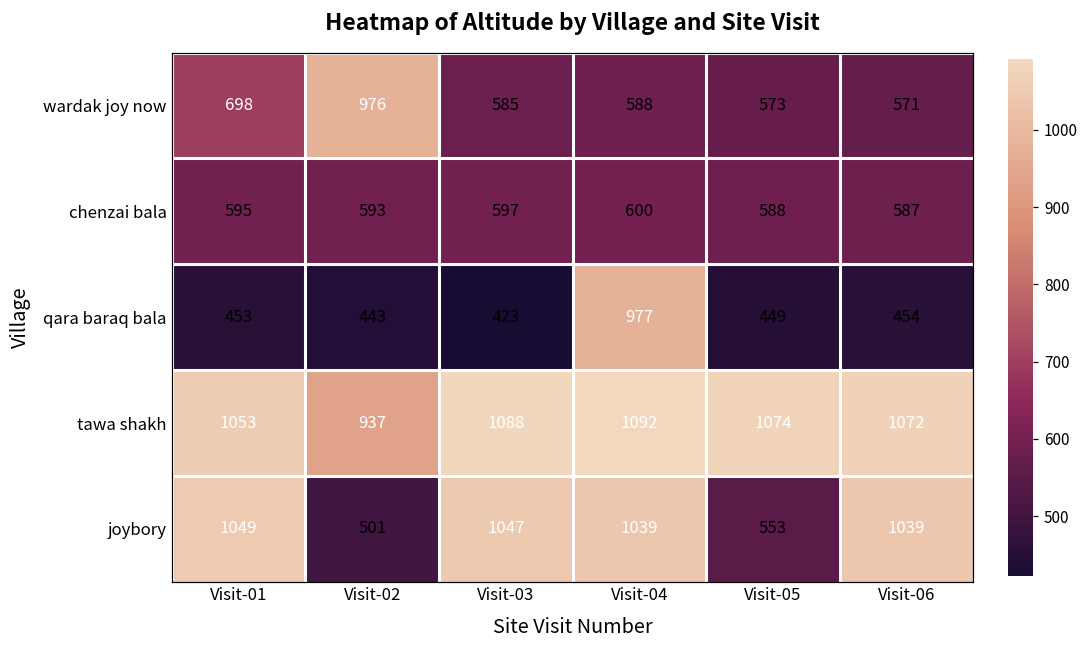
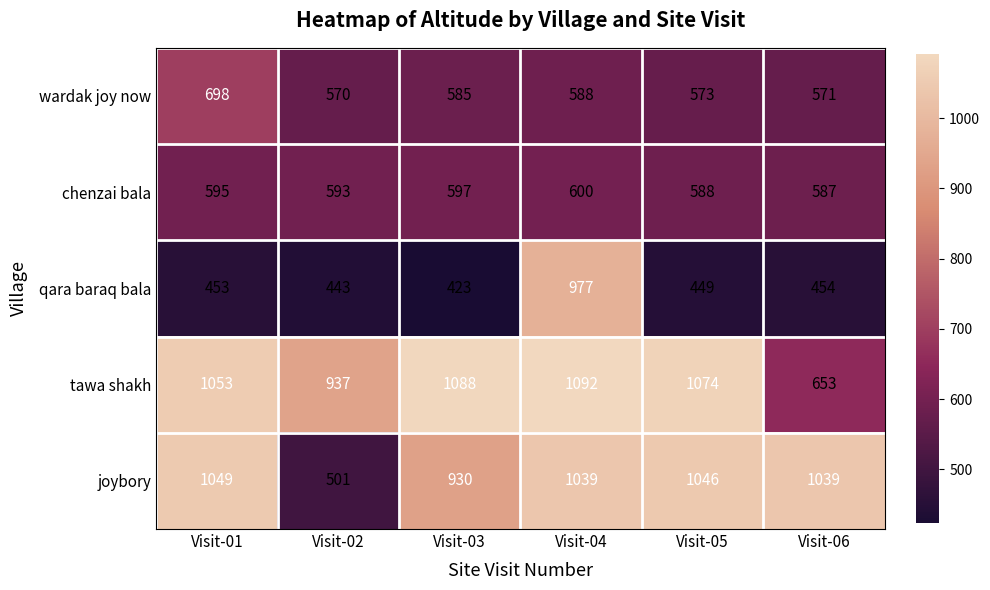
  {
    "wardak joy now": {
      "Visit-01": 698,
-     "Visit-02": 976,
+     "Visit-02": 570,
      "Visit-03": 585,
      "Visit-04": 588,
      "Visit-05": 573,
      "Visit-06": 571
    },
    "chenzai bala": {
      "Visit-01": 595,
      "Visit-02": 593,
      "Visit-03": 597,
      "Visit-04": 600,
      "Visit-05": 588,
      "Visit-06": 587
    },
    "qara baraq bala": {
      "Visit-01": 453,
      "Visit-02": 443,
      "Visit-03": 423,
      "Visit-04": 977,
      "Visit-05": 449,
      "Visit-06": 454
    },
    "tawa shakh": {
      "Visit-01": 1053,
      "Visit-02": 937,
      "Visit-03": 1088,
      "Visit-04": 1092,
      "Visit-05": 1074,
-     "Visit-06": 1072
+     "Visit-06": 653
    },
    "joybory": {
      "Visit-01": 1049,
      "Visit-02": 501,
-     "Visit-03": 1047,
+     "Visit-03": 930,
      "Visit-04": 1039,
-     "Visit-05": 553,
+     "Visit-05": 1046,
      "Visit-06": 1039
    }
  }
